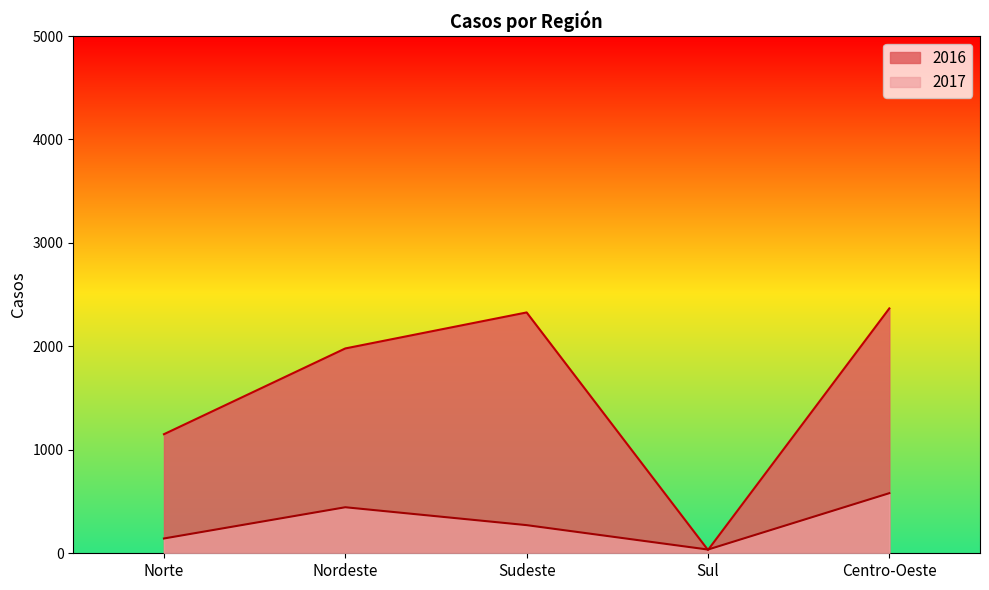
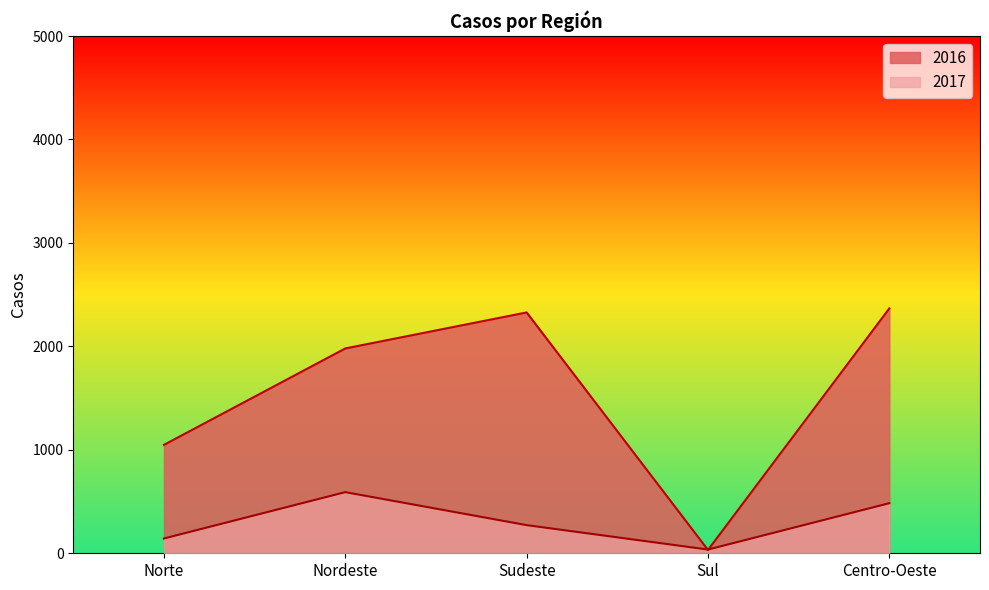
  {
    "2016": {
-     "Norte": 1150,
+     "Norte": 1050,
      "Nordeste": 1980,
      "Sudeste": 2330,
      "Centro-Oeste": 2370
    },
    "2017": {
      "Norte": 140,
-     "Nordeste": 450,
+     "Nordeste": 590,
      "Sudeste": 270,
-     "Centro-Oeste": 580
+     "Centro-Oeste": 480
    }
  }
